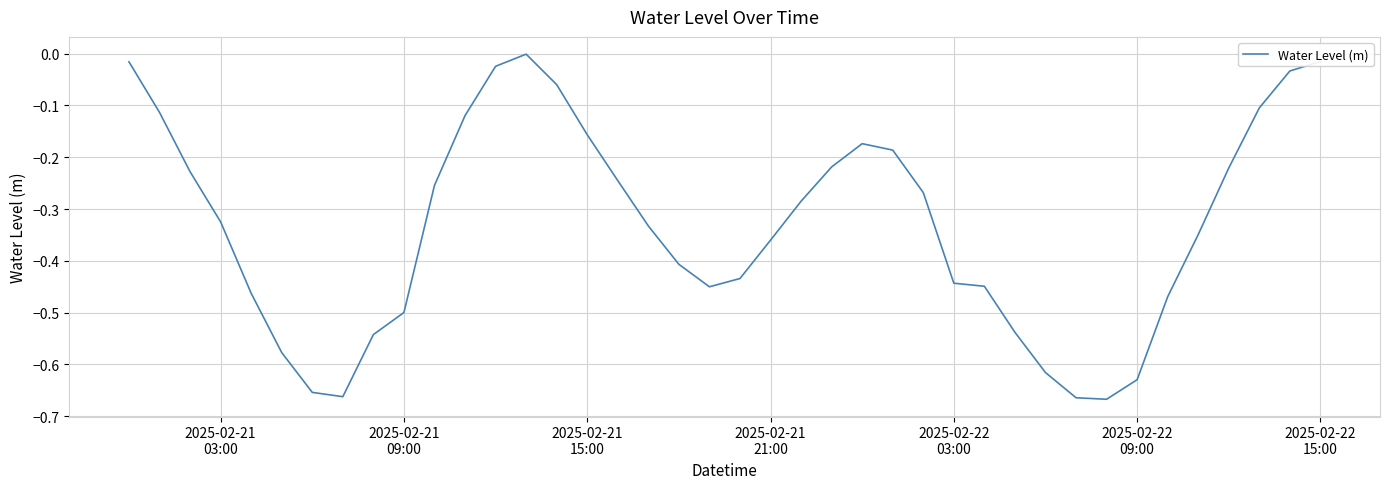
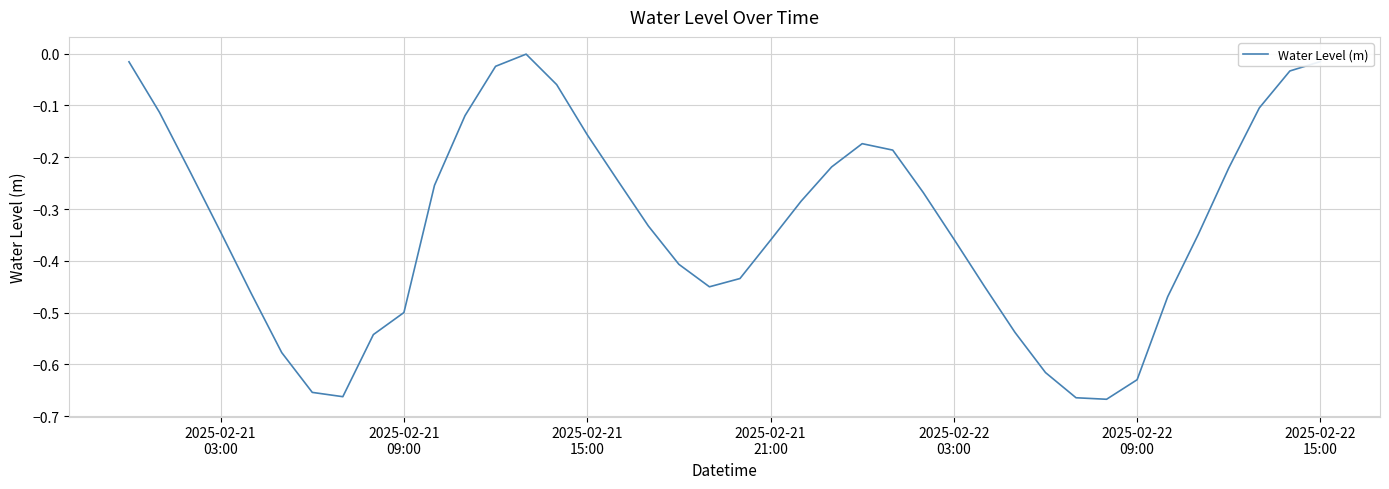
  {
-   "2025-02-21 03:00": -0.32,
+   "2025-02-21 03:00": -0.34,
    "2025-02-21 09:00": -0.50,
    "2025-02-21 15:00": -0.16,
    "2025-02-21 21:00": -0.36,
-   "2025-02-22 03:00": -0.44,
+   "2025-02-22 03:00": -0.36,
    "2025-02-22 09:00": -0.63
  }
